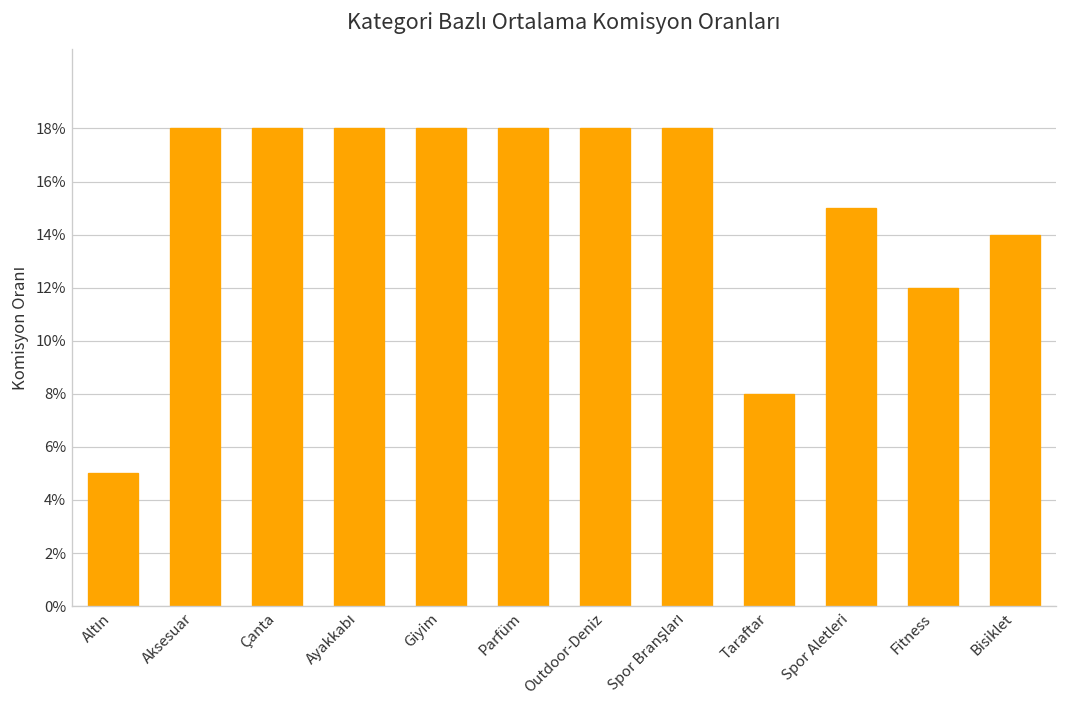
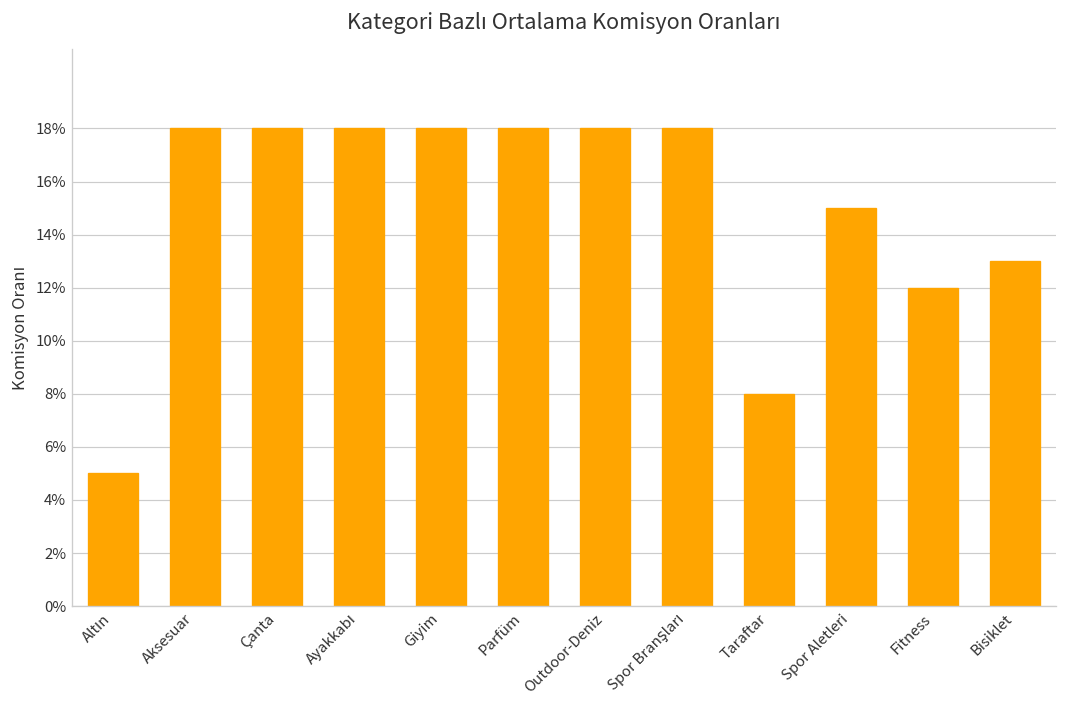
  {
    "Altın": "5.0%",
    "Aksesuar": "18.0%",
    "Çanta": "18.0%",
    "Ayakkabı": "18.0%",
    "Giyim": "18.0%",
    "Parfüm": "18.0%",
    "Outdoor-Deniz": "18.0%",
    "Spor Branşları": "18.0%",
    "Taraftar": "8.0%",
    "Spor Aletleri": "15.0%",
    "Fitness": "12.0%",
-   "Bisiklet": "14.0%"
+   "Bisiklet": "13.0%"
  }
